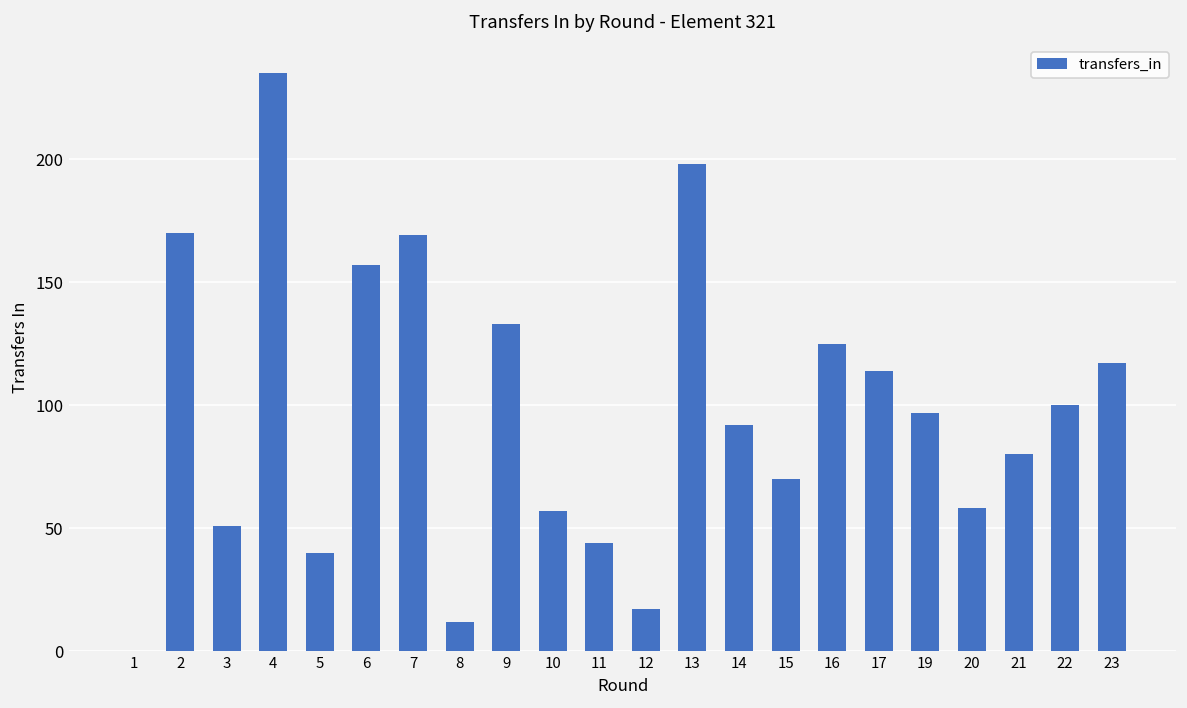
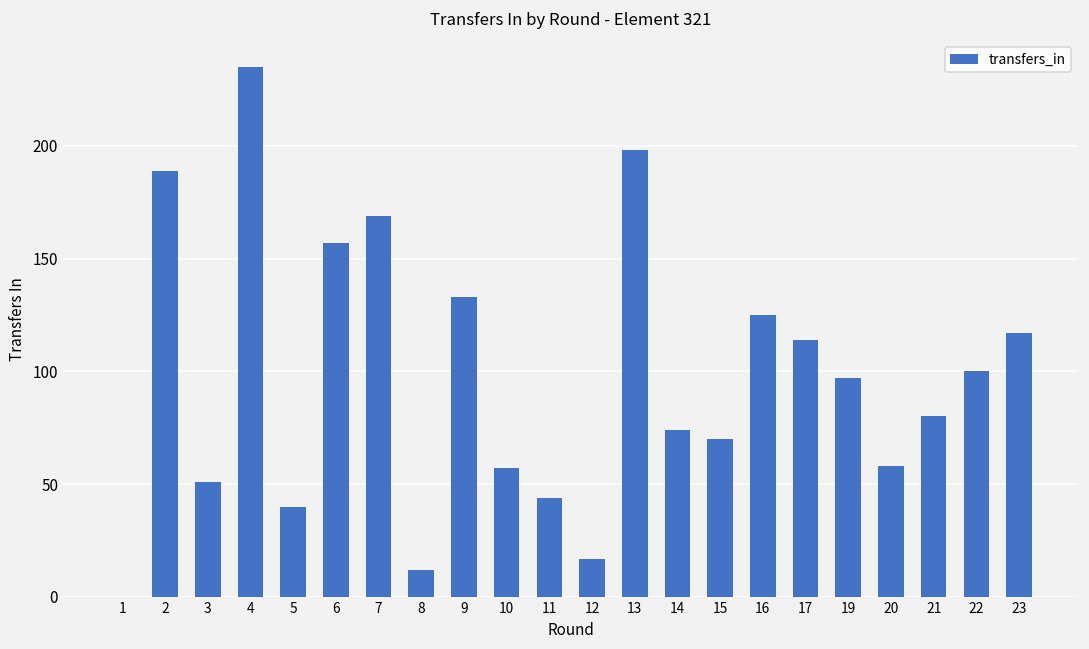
  {
    "1": 0,
-   "2": 170,
+   "2": 189,
    "3": 51,
    "4": 235,
    "5": 40,
    "6": 157,
    "7": 169,
    "8": 12,
    "9": 133,
    "10": 57,
    "11": 44,
    "12": 17,
    "13": 198,
-   "14": 92,
+   "14": 74,
    "15": 70,
    "16": 125,
    "17": 114,
    "19": 97,
    "20": 58,
    "21": 80,
    "22": 100,
    "23": 117
  }
